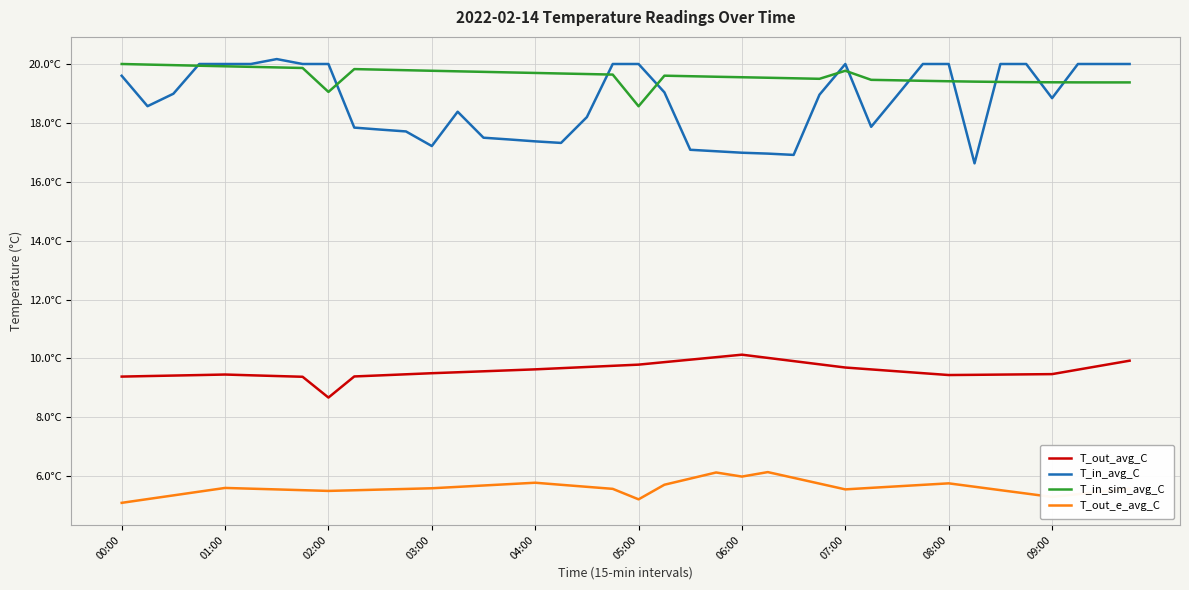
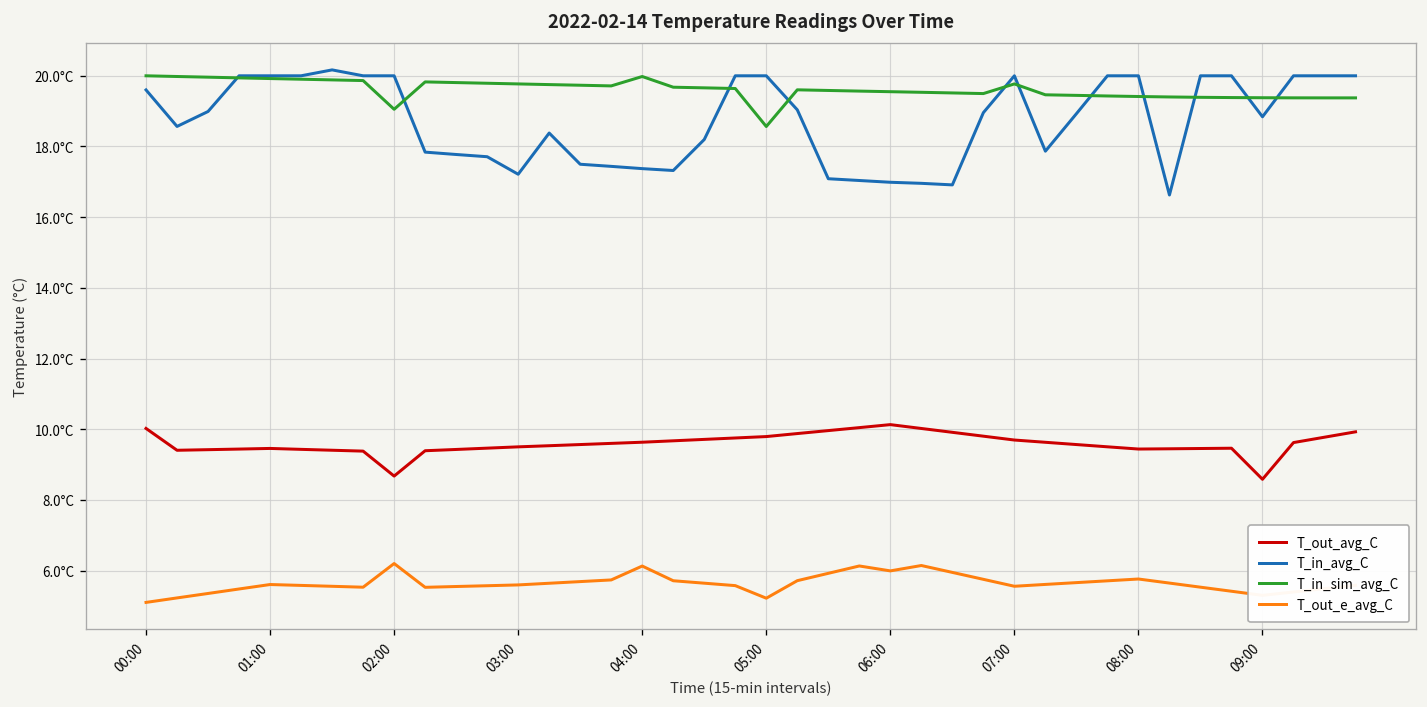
  {
    "T_out_avg_C": {
-     "00:00": "9.4°C",
+     "00:00": "10.0°C",
      "01:00": "9.5°C",
      "02:00": "8.7°C",
      "03:00": "9.5°C",
      "04:00": "9.6°C",
      "05:00": "9.8°C",
      "06:00": "10.1°C",
      "07:00": "9.7°C",
      "08:00": "9.4°C",
-     "09:00": "9.5°C"
+     "09:00": "8.6°C"
    },
    "T_in_avg_C": {
      "00:00": "19.6°C",
      "02:00": "20.0°C",
      "03:00": "17.2°C",
      "04:00": "17.4°C",
      "05:00": "20.0°C",
      "06:00": "17.0°C",
      "07:00": "20.0°C",
      "08:00": "20.0°C",
      "09:00": "18.8°C"
    },
    "T_in_sim_avg_C": {
      "00:00": "20.0°C",
      "02:00": "19.1°C",
      "03:00": "19.8°C",
-     "04:00": "19.7°C",
+     "04:00": "20.0°C",
      "05:00": "18.6°C",
      "06:00": "19.6°C",
      "07:00": "19.8°C",
      "08:00": "19.4°C",
      "09:00": "19.4°C"
    },
    "T_out_e_avg_C": {
      "00:00": "5.1°C",
      "01:00": "5.6°C",
-     "02:00": "5.5°C",
+     "02:00": "6.2°C",
      "03:00": "5.6°C",
-     "04:00": "5.8°C",
+     "04:00": "6.1°C",
      "05:00": "5.2°C",
      "06:00": "6.0°C",
      "07:00": "5.6°C",
      "08:00": "5.8°C"
    }
  }
